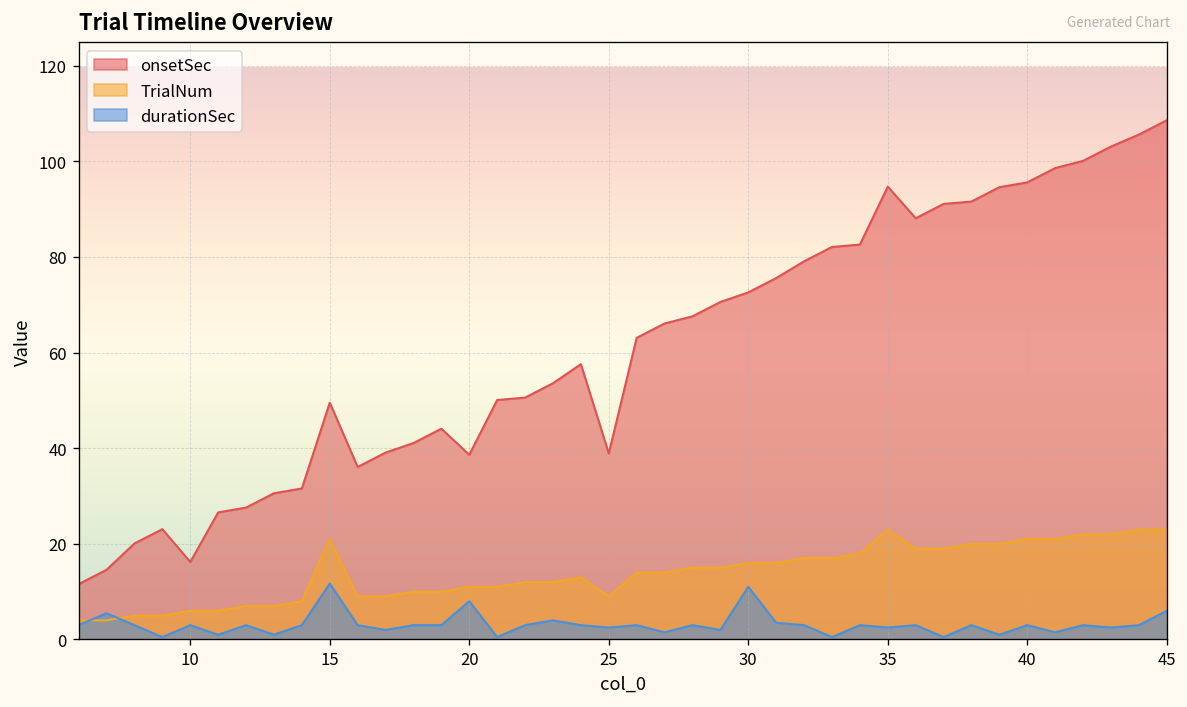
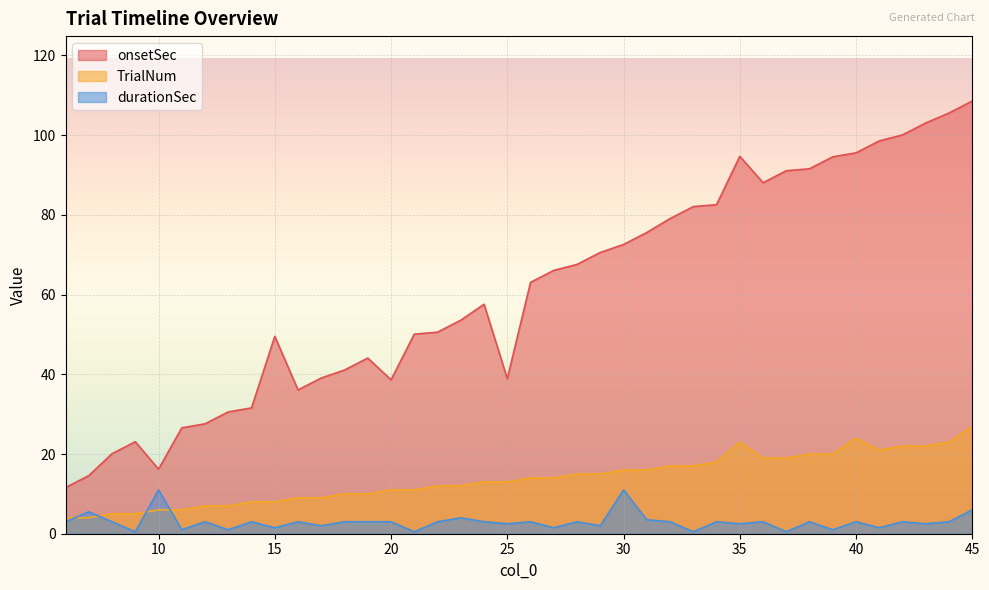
  {
    "onsetSec": {
      "10": 16,
      "15": 50,
      "20": 39,
      "25": 39,
      "30": 73,
      "35": 95,
      "40": 96,
      "45": 109
    },
    "TrialNum": {
      "10": 6,
-     "15": 21,
+     "15": 8,
      "20": 11,
-     "25": 9,
+     "25": 13,
      "30": 16,
      "35": 23,
-     "40": 21,
-     "45": 23
+     "40": 24,
+     "45": 27
    },
    "durationSec": {
-     "10": 3,
-     "15": 12,
-     "20": 8,
+     "10": 11,
+     "15": 2,
+     "20": 3,
      "25": 3,
      "30": 11,
      "35": 3,
      "40": 3,
      "45": 6
    }
  }
